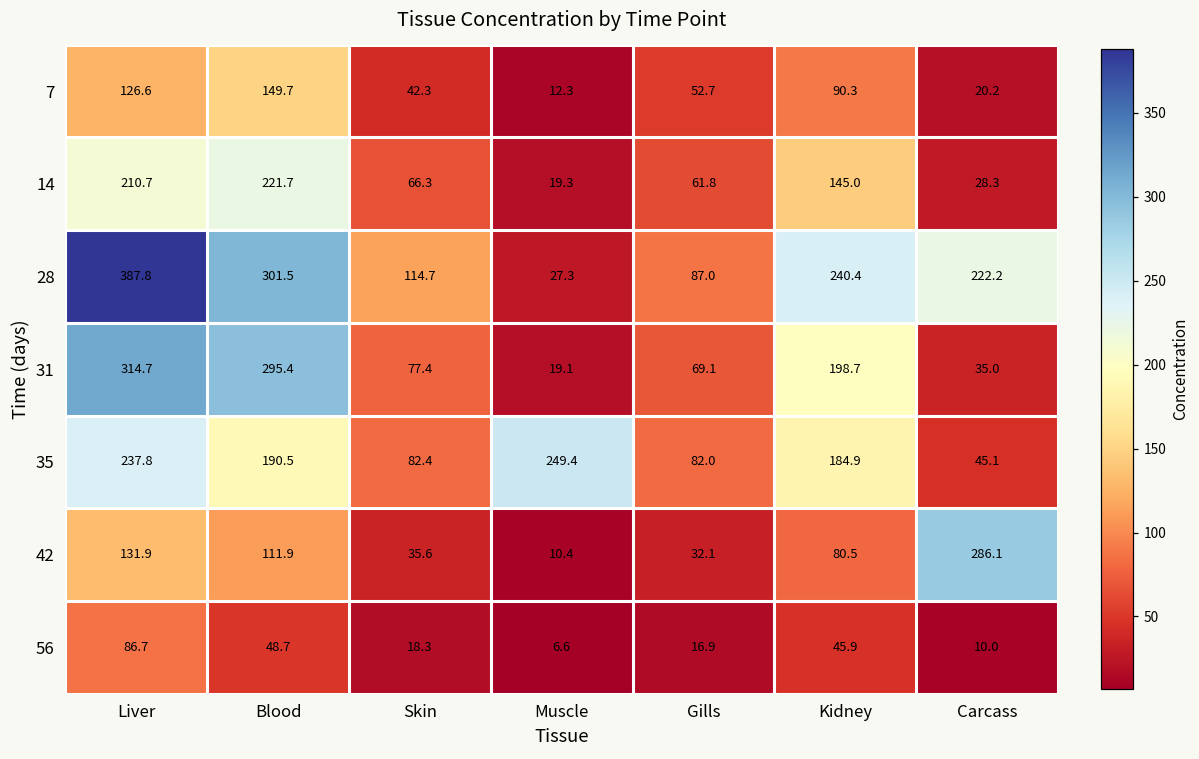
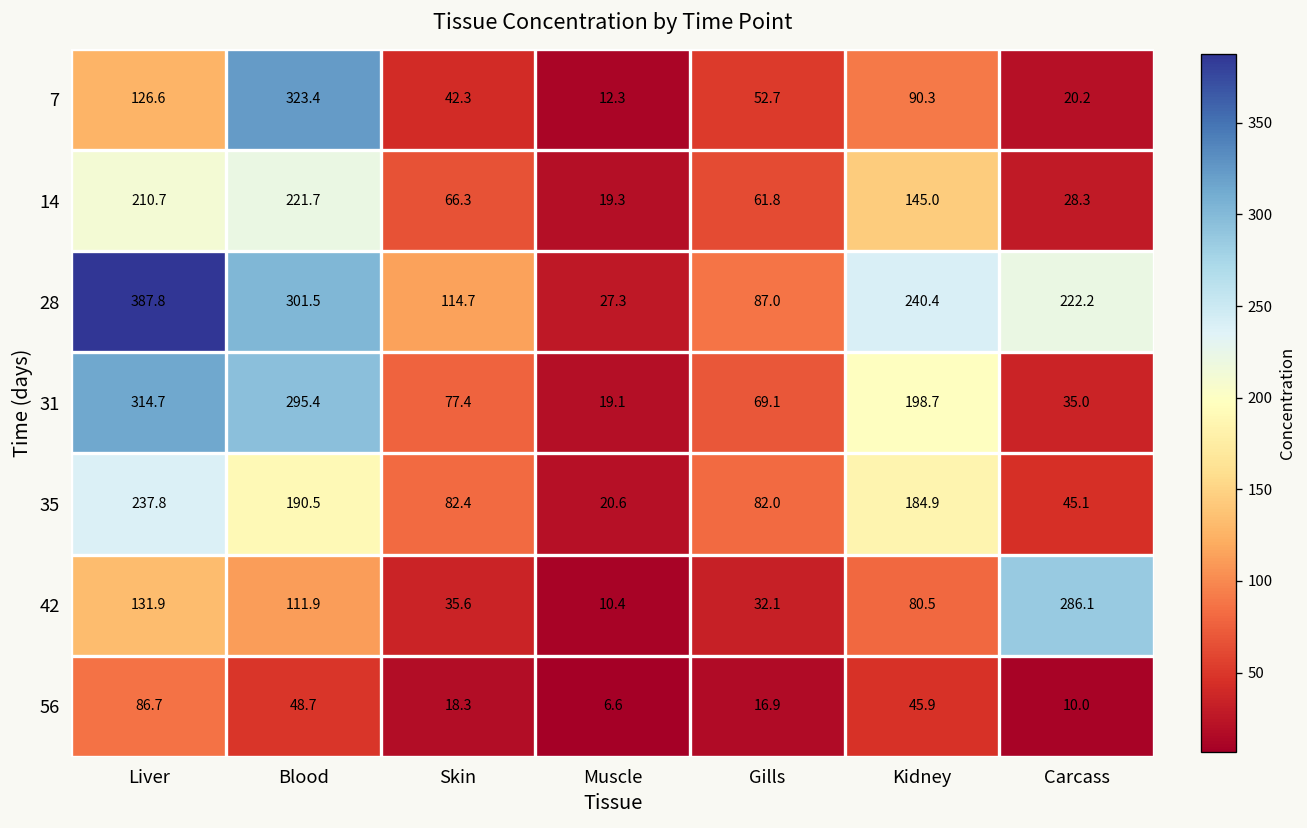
  {
    "7": {
      "Liver": 126.6,
-     "Blood": 149.7,
+     "Blood": 323.4,
      "Skin": 42.3,
      "Muscle": 12.3,
      "Gills": 52.7,
      "Kidney": 90.3,
      "Carcass": 20.2
    },
    "14": {
      "Liver": 210.7,
      "Blood": 221.7,
      "Skin": 66.3,
      "Muscle": 19.3,
      "Gills": 61.8,
      "Kidney": 145.0,
      "Carcass": 28.3
    },
    "28": {
      "Liver": 387.8,
      "Blood": 301.5,
      "Skin": 114.7,
      "Muscle": 27.3,
      "Gills": 87.0,
      "Kidney": 240.4,
      "Carcass": 222.2
    },
    "31": {
      "Liver": 314.7,
      "Blood": 295.4,
      "Skin": 77.4,
      "Muscle": 19.1,
      "Gills": 69.1,
      "Kidney": 198.7,
      "Carcass": 35.0
    },
    "35": {
      "Liver": 237.8,
      "Blood": 190.5,
      "Skin": 82.4,
-     "Muscle": 249.4,
+     "Muscle": 20.6,
      "Gills": 82.0,
      "Kidney": 184.9,
      "Carcass": 45.1
    },
    "42": {
      "Liver": 131.9,
      "Blood": 111.9,
      "Skin": 35.6,
      "Muscle": 10.4,
      "Gills": 32.1,
      "Kidney": 80.5,
      "Carcass": 286.1
    },
    "56": {
      "Liver": 86.7,
      "Blood": 48.7,
      "Skin": 18.3,
      "Muscle": 6.6,
      "Gills": 16.9,
      "Kidney": 45.9,
      "Carcass": 10.0
    }
  }
